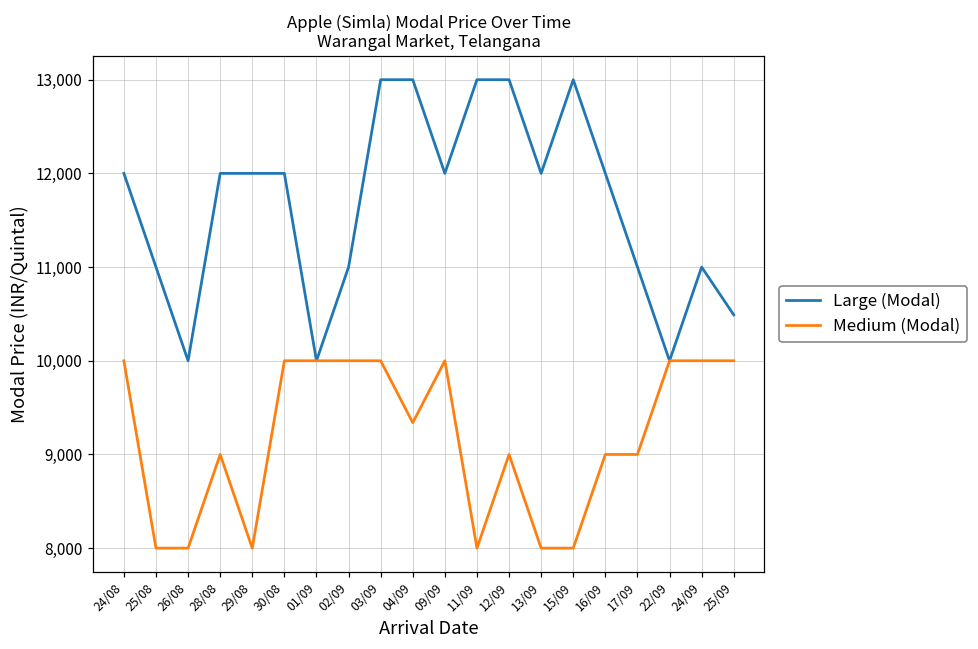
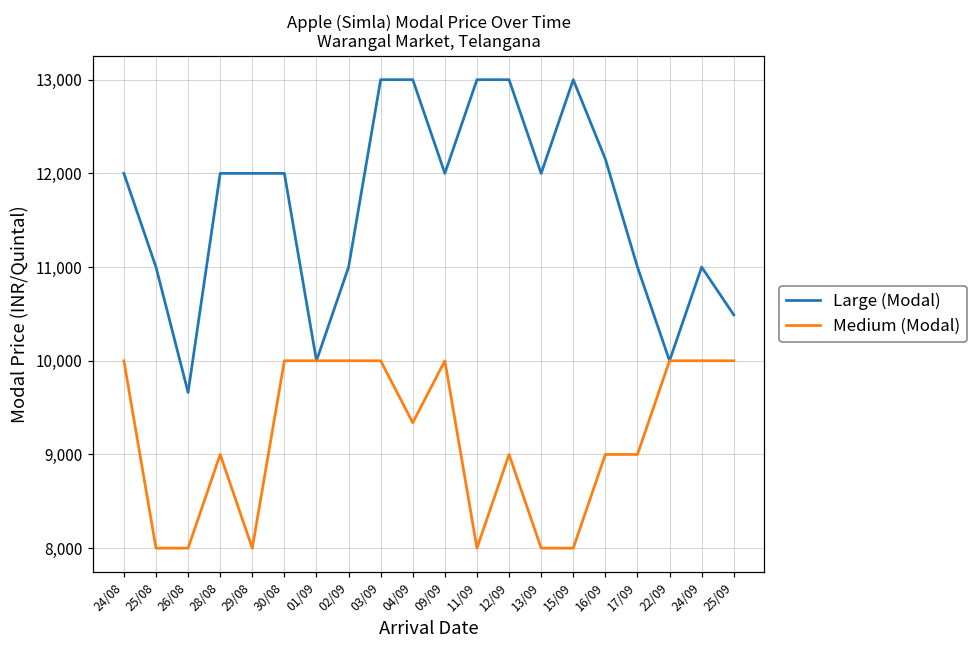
  {
    "Large (Modal)": {
      "24/08": "12,000",
      "25/08": "11,000",
-     "26/08": "10,000",
+     "26/08": "9,700",
      "28/08": "12,000",
      "29/08": "12,000",
      "30/08": "12,000",
      "02/09": "11,000",
      "03/09": "13,000",
      "04/09": "13,000",
      "09/09": "12,000",
      "11/09": "13,000",
      "12/09": "13,000",
      "13/09": "12,000",
      "15/09": "13,000",
-     "16/09": "12,000",
+     "16/09": "12,200",
      "17/09": "11,000",
      "24/09": "11,000",
      "25/09": "10,500"
    },
    "Medium (Modal)": {
      "24/08": "10,000",
      "25/08": "8,000",
      "26/08": "8,000",
      "28/08": "9,000",
      "29/08": "8,000",
      "30/08": "10,000",
      "02/09": "10,000",
      "03/09": "10,000",
      "04/09": "9,300",
      "09/09": "10,000",
      "11/09": "8,000",
      "12/09": "9,000",
      "13/09": "8,000",
      "15/09": "8,000",
      "16/09": "9,000",
      "17/09": "9,000",
      "24/09": "10,000",
      "25/09": "10,000"
    }
  }
